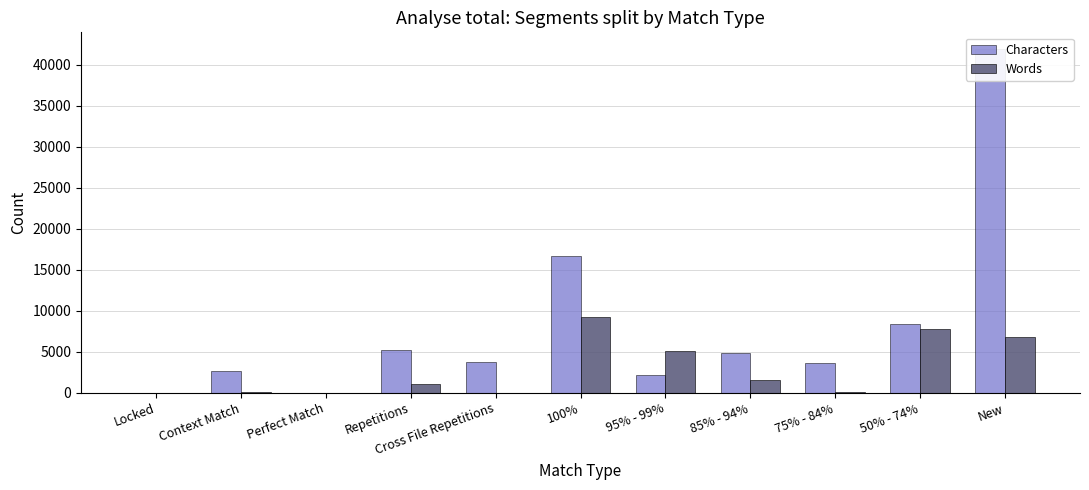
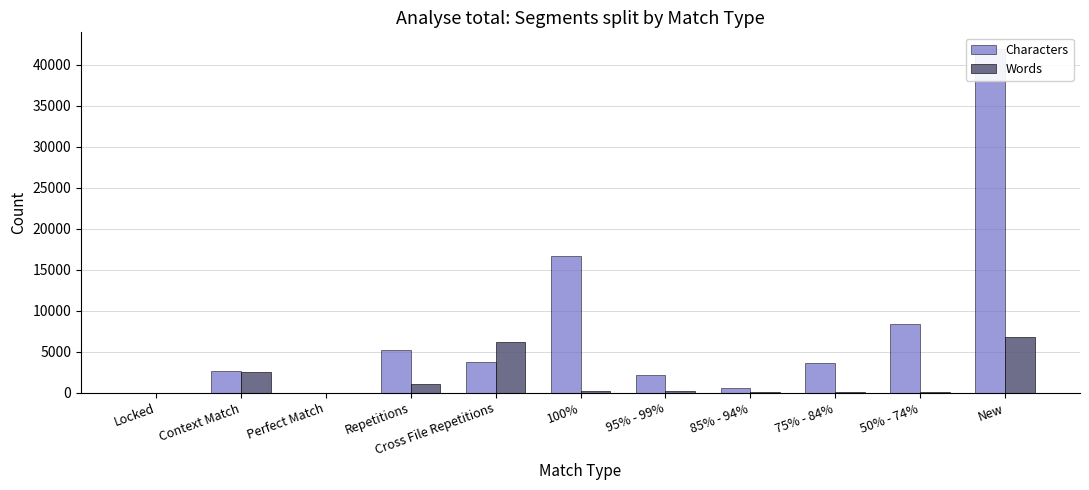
  {
    "Characters": {
      "Locked": 0,
      "Context Match": 3000,
      "Perfect Match": 0,
      "Repetitions": 5000,
      "Cross File Repetitions": 4000,
      "100%": 17000,
      "95% - 99%": 2000,
-     "85% - 94%": 5000,
+     "85% - 94%": 1000,
      "75% - 84%": 4000,
      "50% - 74%": 8000
    },
    "Words": {
      "Locked": 0,
-     "Context Match": 0,
+     "Context Match": 3000,
      "Perfect Match": 0,
      "Repetitions": 1000,
-     "Cross File Repetitions": 0,
-     "100%": 9000,
-     "95% - 99%": 5000,
-     "85% - 94%": 2000,
-     "50% - 74%": 8000,
+     "Cross File Repetitions": 6000,
+     "100%": 0,
+     "95% - 99%": 0,
+     "85% - 94%": 0,
+     "50% - 74%": 0,
      "New": 7000
    }
  }
